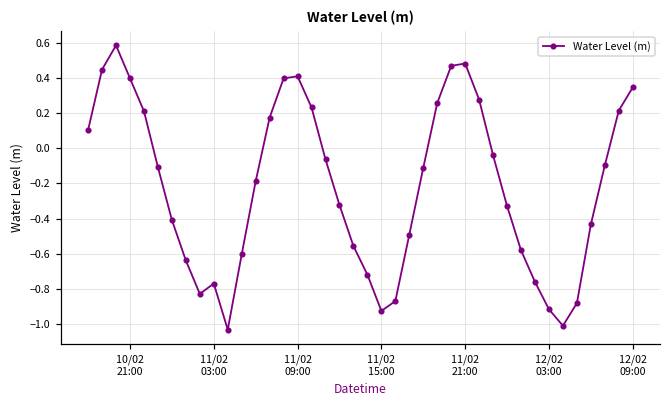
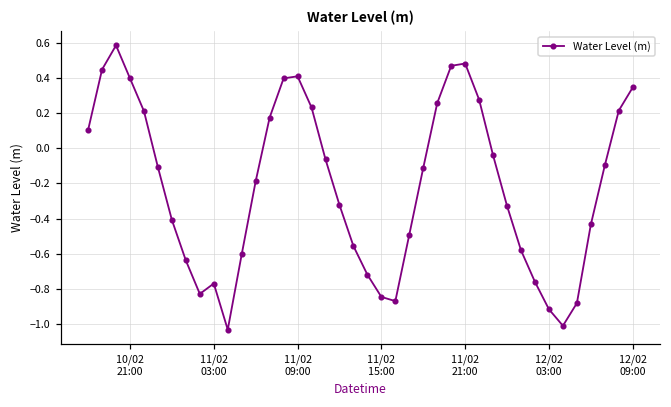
  {
    "10/02 21:00": 0.40,
    "11/02 03:00": -0.77,
    "11/02 09:00": 0.41,
-   "11/02 15:00": -0.93,
+   "11/02 15:00": -0.85,
    "11/02 21:00": 0.48,
    "12/02 03:00": -0.92,
    "12/02 09:00": 0.35
  }
